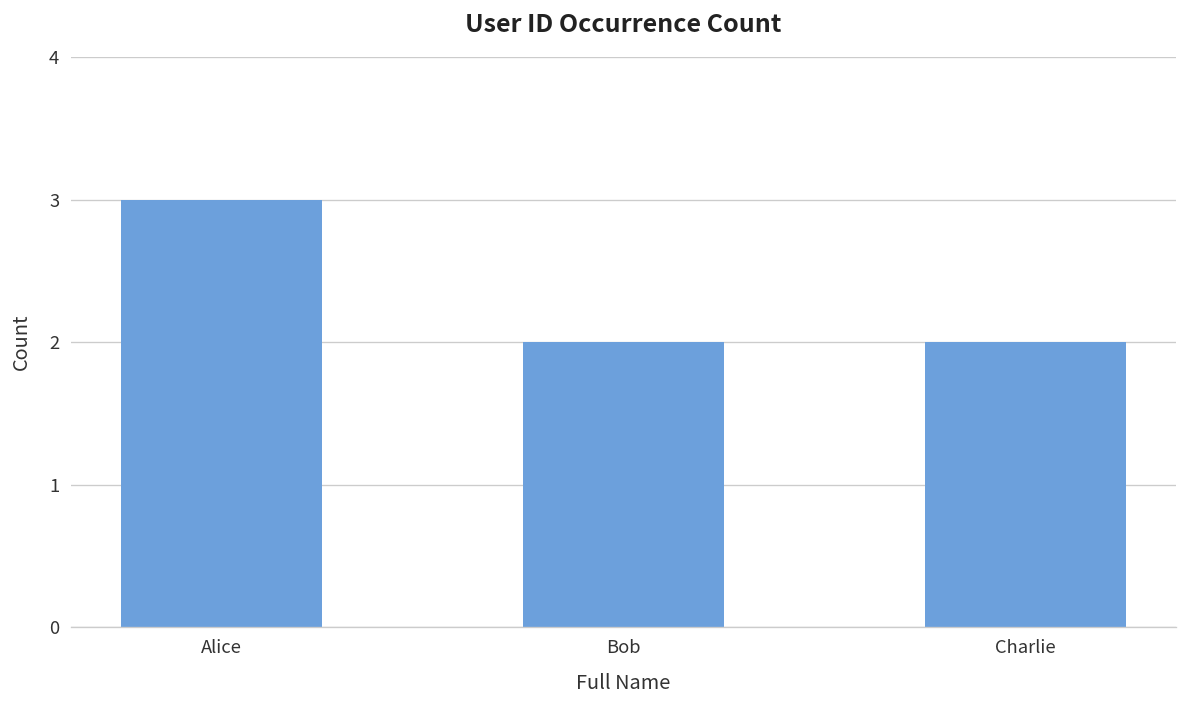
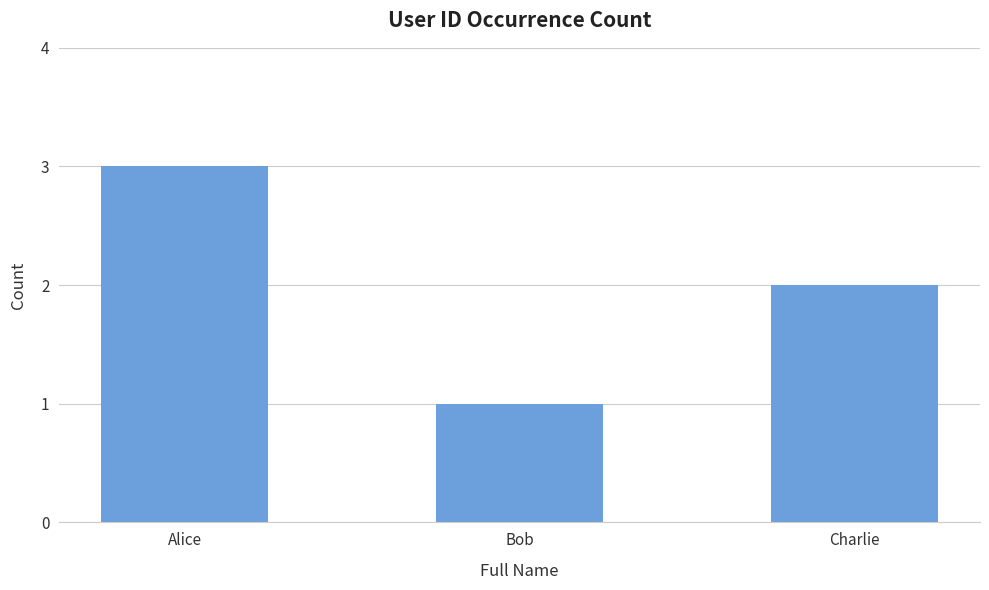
  {
    "Alice": 3,
-   "Bob": 2,
+   "Bob": 1,
    "Charlie": 2
  }
